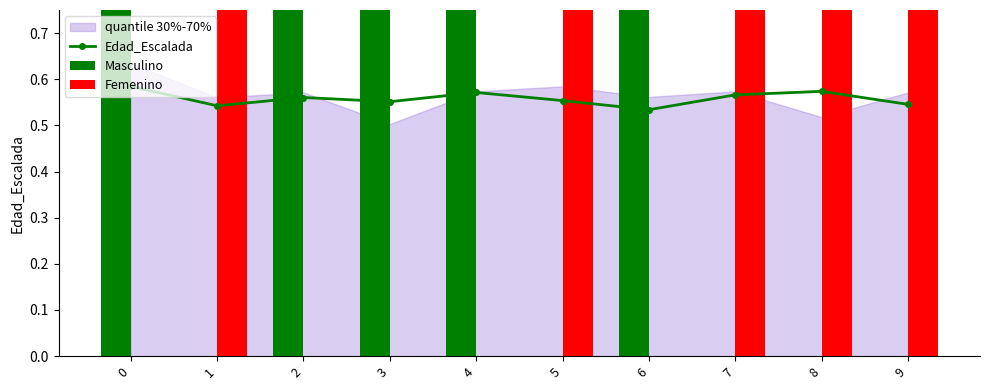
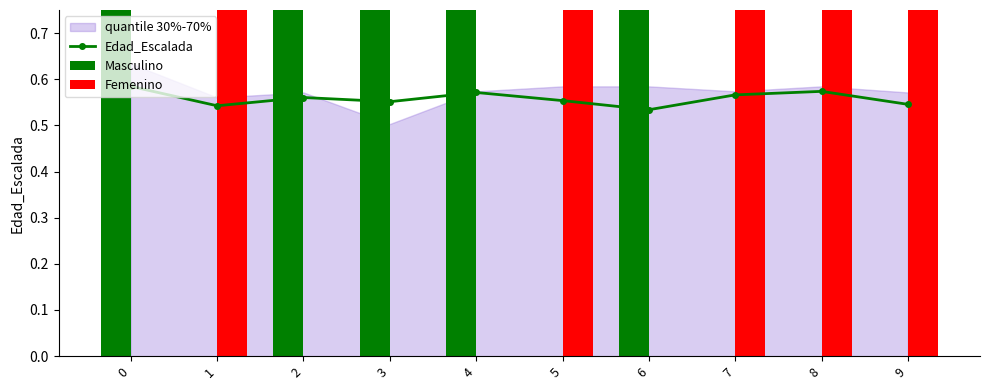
  {
    "quantile 30%-70%": {
      "1": 0.56,
      "2": 0.57,
      "3": 0.50,
      "5": 0.58,
-     "6": 0.56,
+     "6": 0.58,
      "7": 0.57,
-     "8": 0.52,
+     "8": 0.58,
      "9": 0.57
    },
    "Femenino": {
      "0": 0.00,
      "2": 0.00,
      "3": 0.00,
      "4": 0.00,
      "6": 0.00
    }
  }
